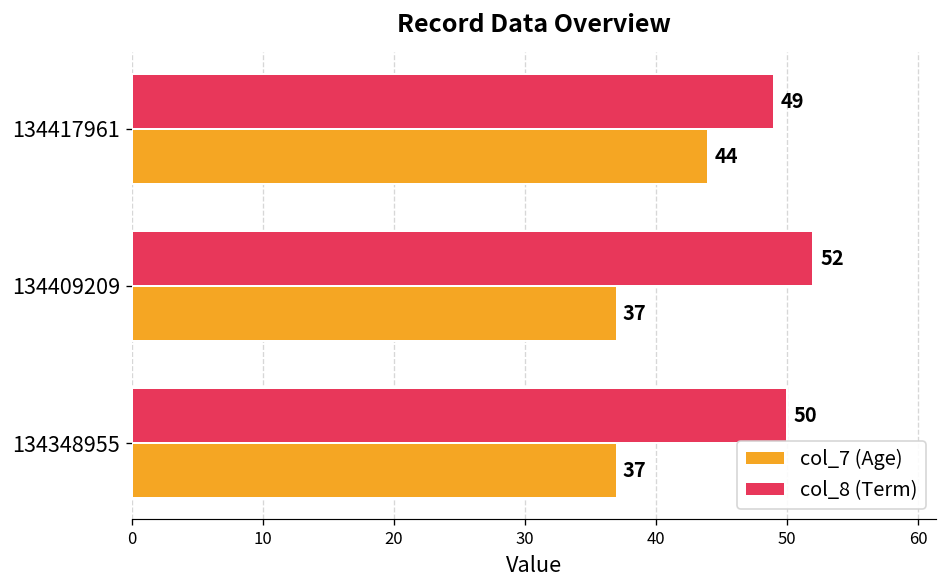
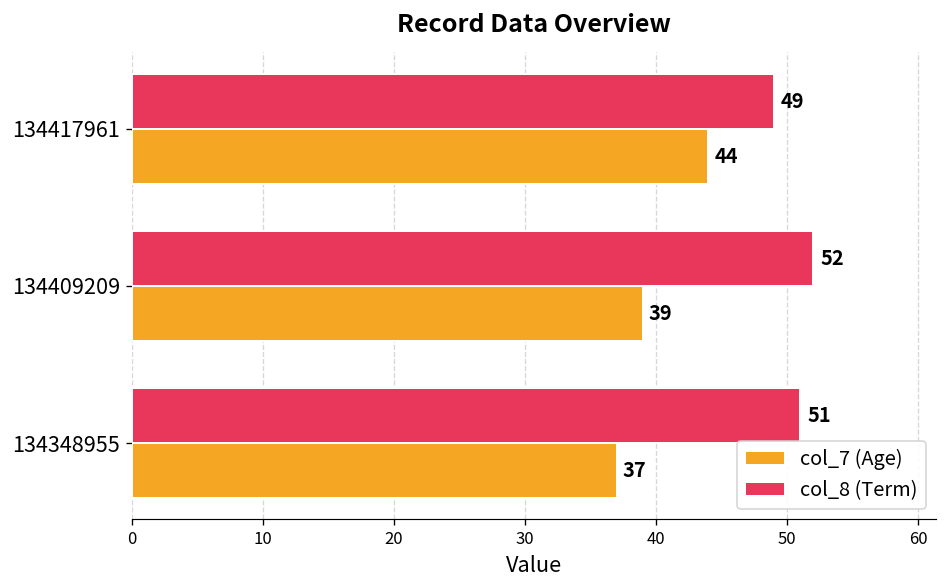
  {
    "col_7 (Age)": {
      "134417961": 44,
-     "134409209": 37,
+     "134409209": 39,
      "134348955": 37
    },
    "col_8 (Term)": {
      "134417961": 49,
      "134409209": 52,
-     "134348955": 50
+     "134348955": 51
    }
  }
